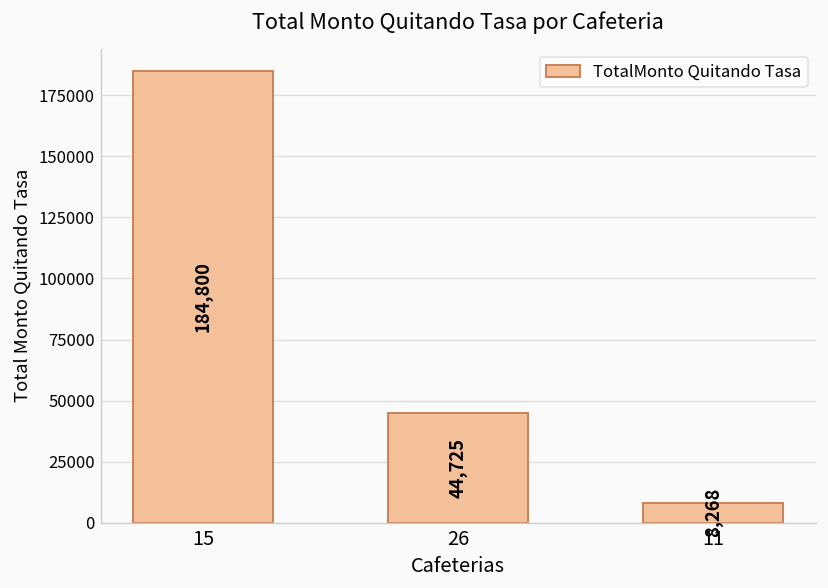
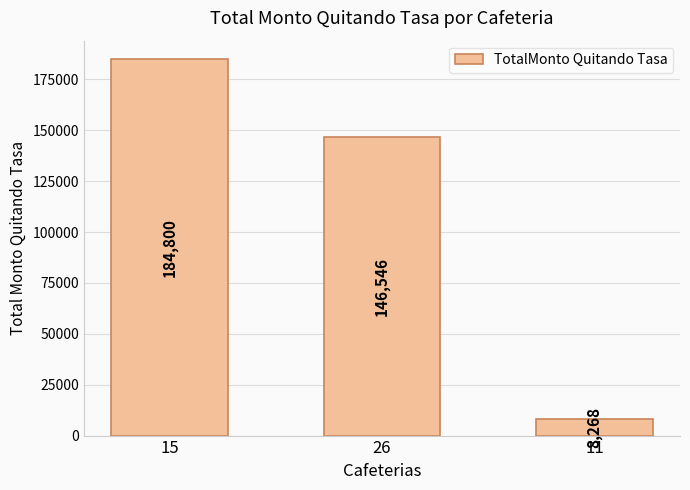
  {
    "15": "184,800",
-   "26": "44,725",
+   "26": "146,546",
    "11": "8,268"
  }
